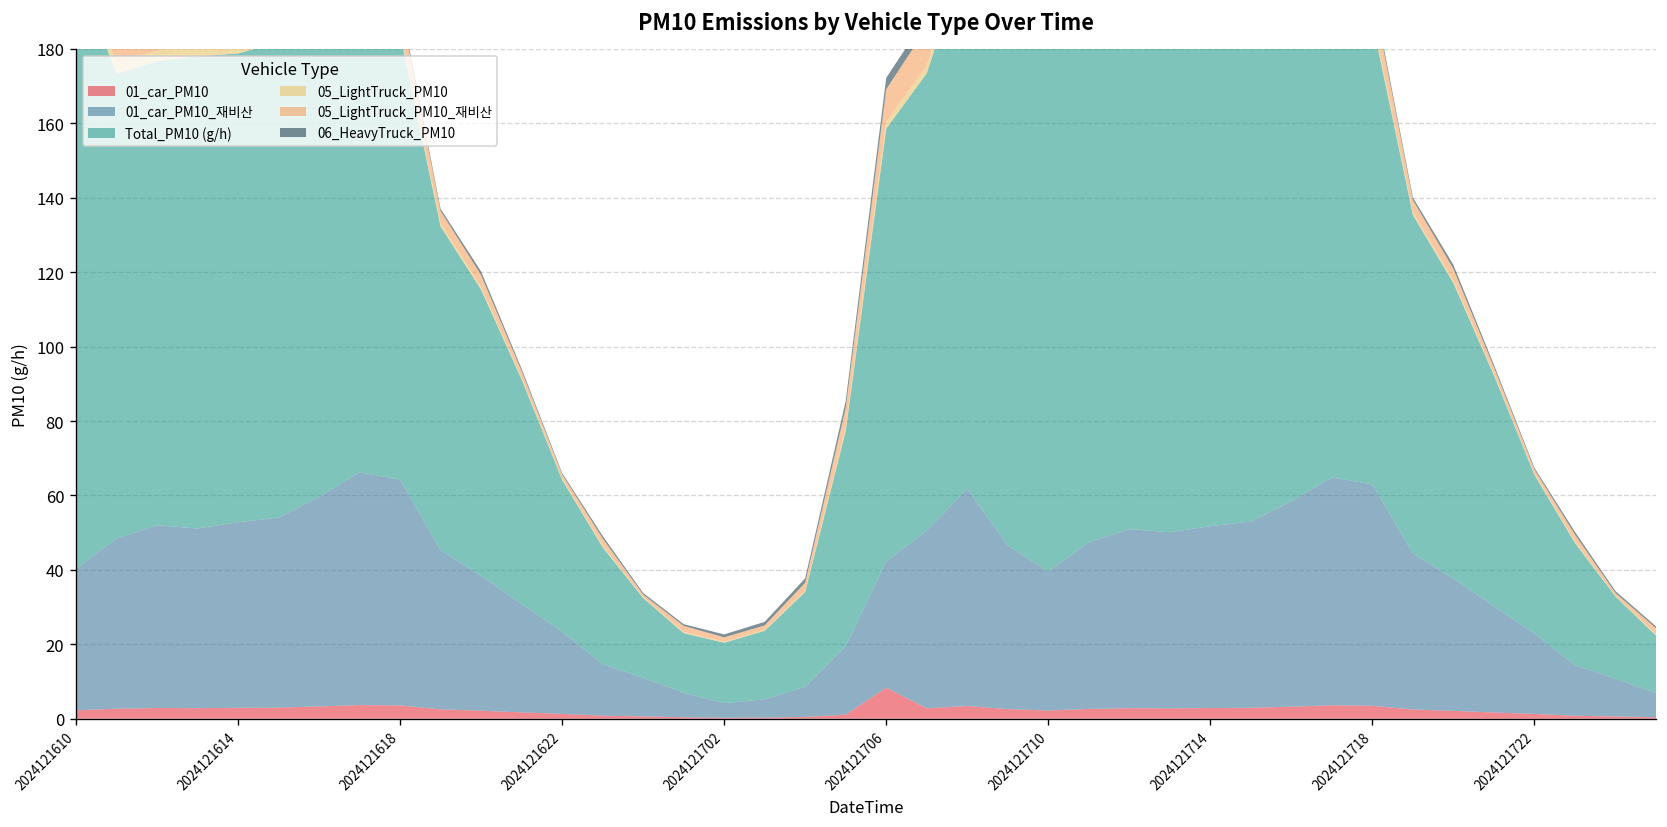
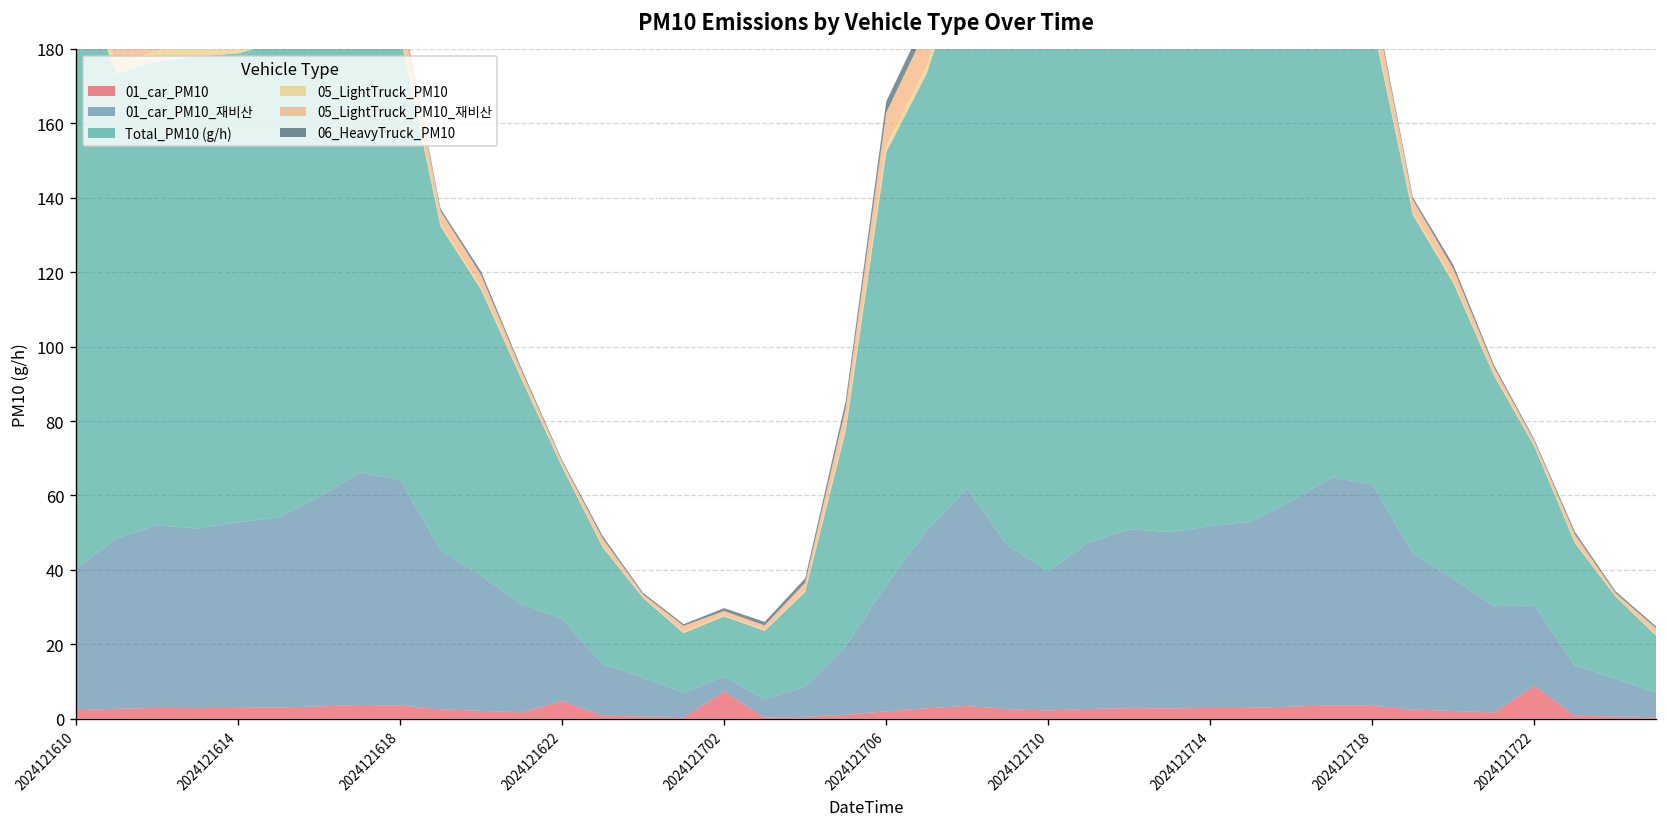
  {
    "01_car_PM10": {
      "2024121610": 2,
      "2024121614": 3,
      "2024121618": 4,
-     "2024121622": 1,
-     "2024121702": 0,
-     "2024121706": 8,
+     "2024121622": 5,
+     "2024121702": 7,
+     "2024121706": 2,
      "2024121710": 2,
      "2024121714": 3,
      "2024121718": 3,
-     "2024121722": 1
+     "2024121722": 9
    },
    "06_HeavyTruck_PM10": {
      "2024121706": 3
    }
  }
